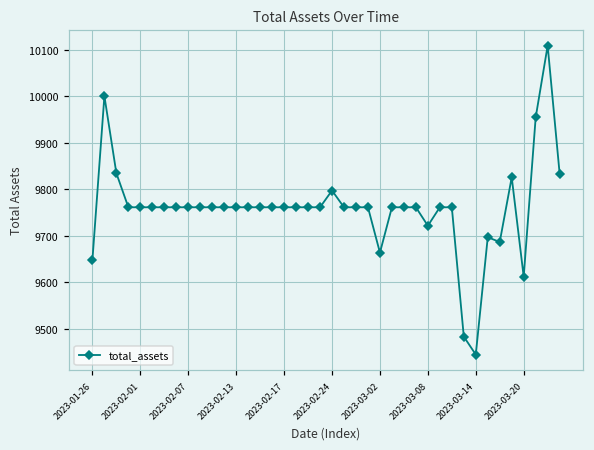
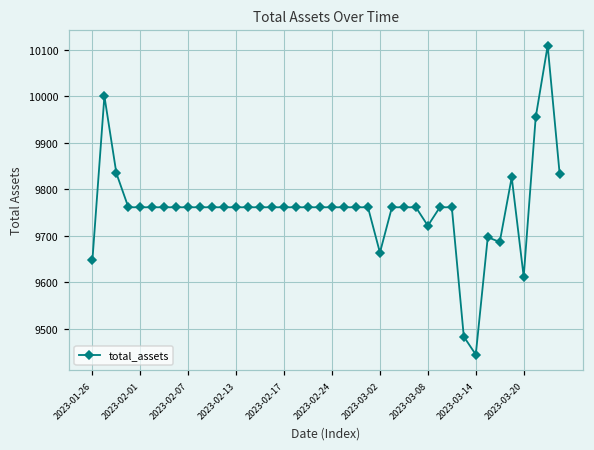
  {
    "2023-01-26": 9650,
    "2023-02-01": 9760,
    "2023-02-07": 9760,
    "2023-02-13": 9760,
    "2023-02-17": 9760,
-   "2023-02-24": 9800,
+   "2023-02-24": 9760,
    "2023-03-02": 9660,
    "2023-03-08": 9720,
    "2023-03-14": 9440,
    "2023-03-20": 9610
  }
